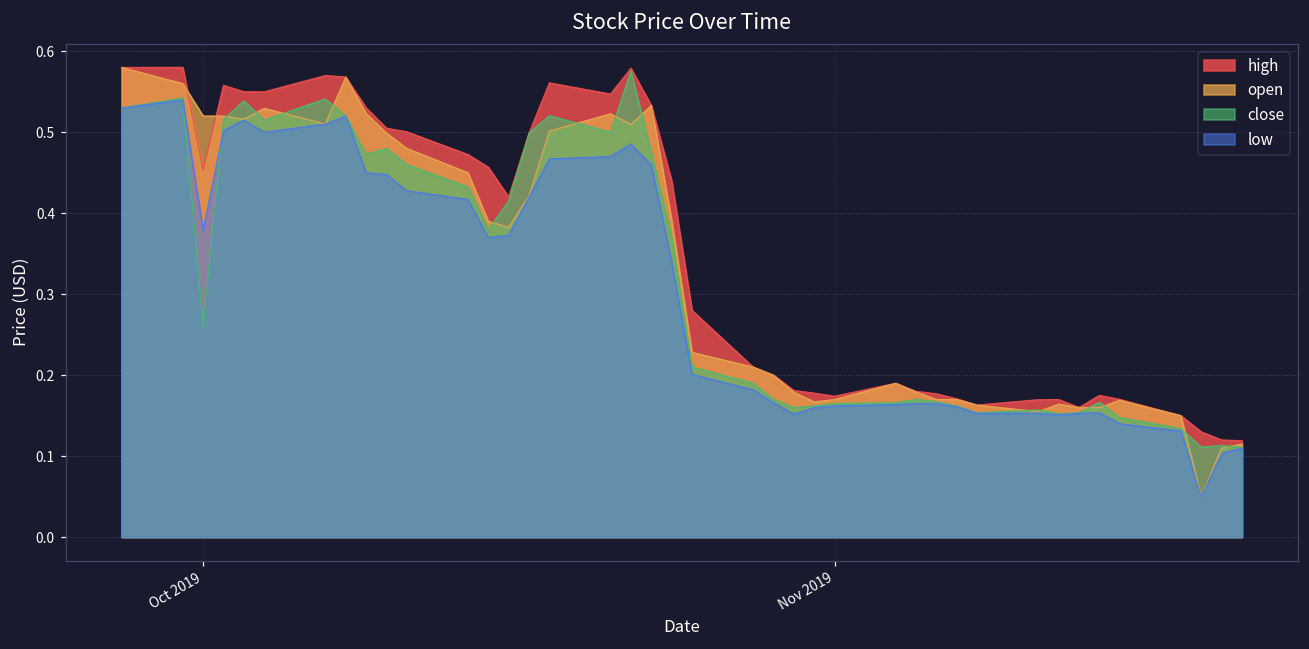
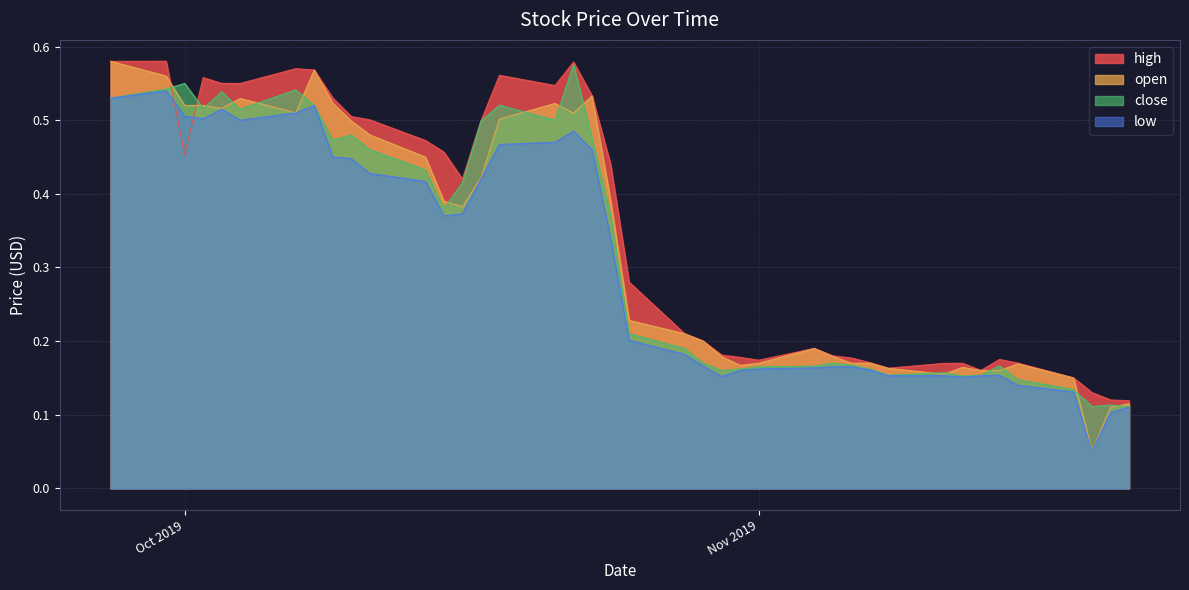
  {
    "high": {
      "Oct 2019": 0.45,
      "Nov 2019": 0.17
    },
    "open": {
      "Oct 2019": 0.52,
      "Nov 2019": 0.17
    },
    "close": {
-     "Oct 2019": 0.26
+     "Oct 2019": 0.55
    },
    "low": {
-     "Oct 2019": 0.38
+     "Oct 2019": 0.51
    }
  }
